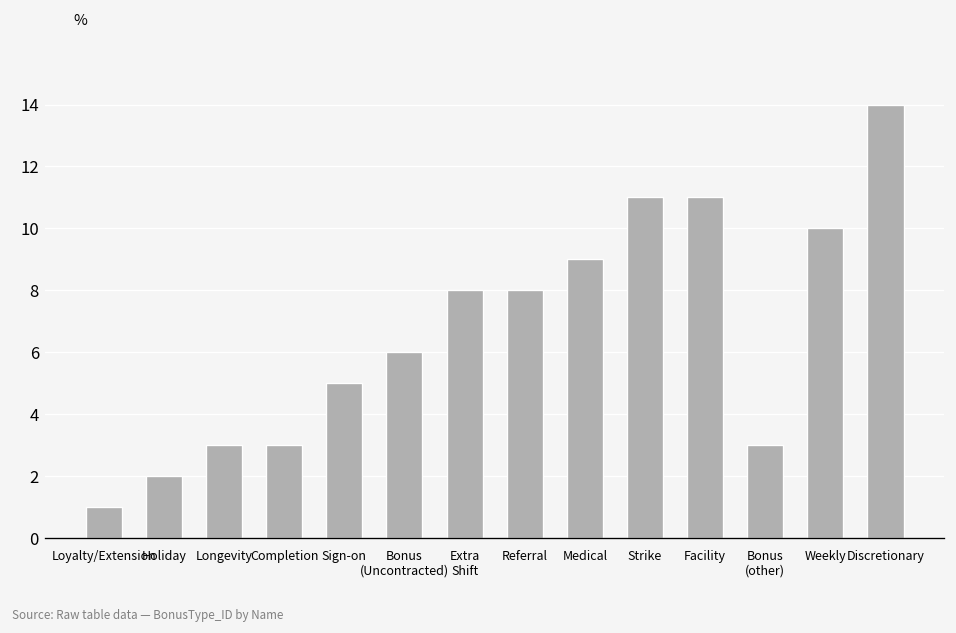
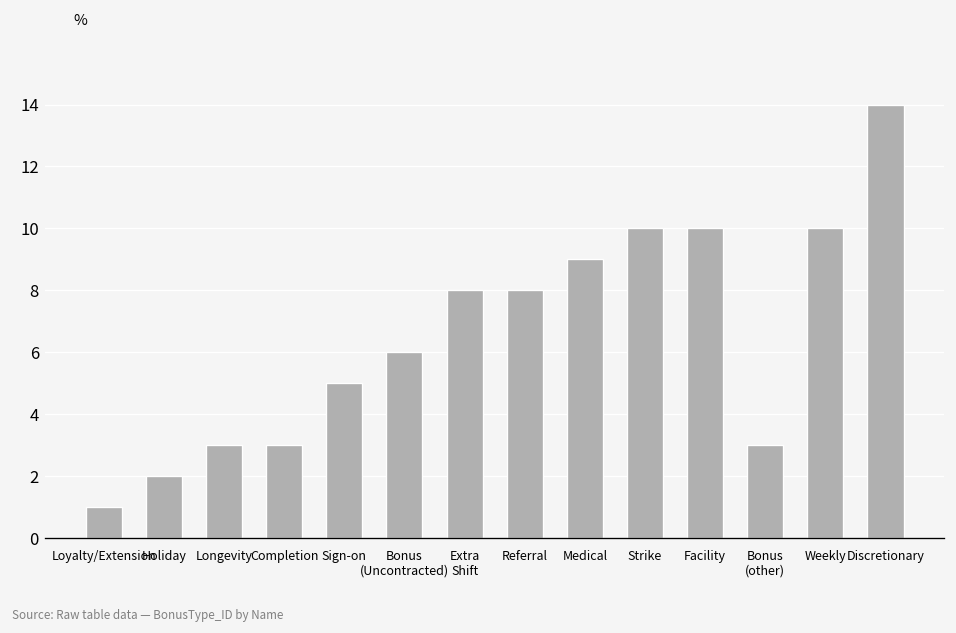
  {
    "Loyalty/Extension": 1,
    "Longevity": 3,
    "Completion": 3,
    "Bonus (Uncontracted)": 6,
    "Extra Shift": 8,
    "Referral": 8,
    "Medical": 9,
-   "Strike": 11,
-   "Facility": 11,
+   "Strike": 10,
+   "Facility": 10,
    "Bonus (other)": 3,
    "Weekly": 10,
    "Discretionary": 14
  }
